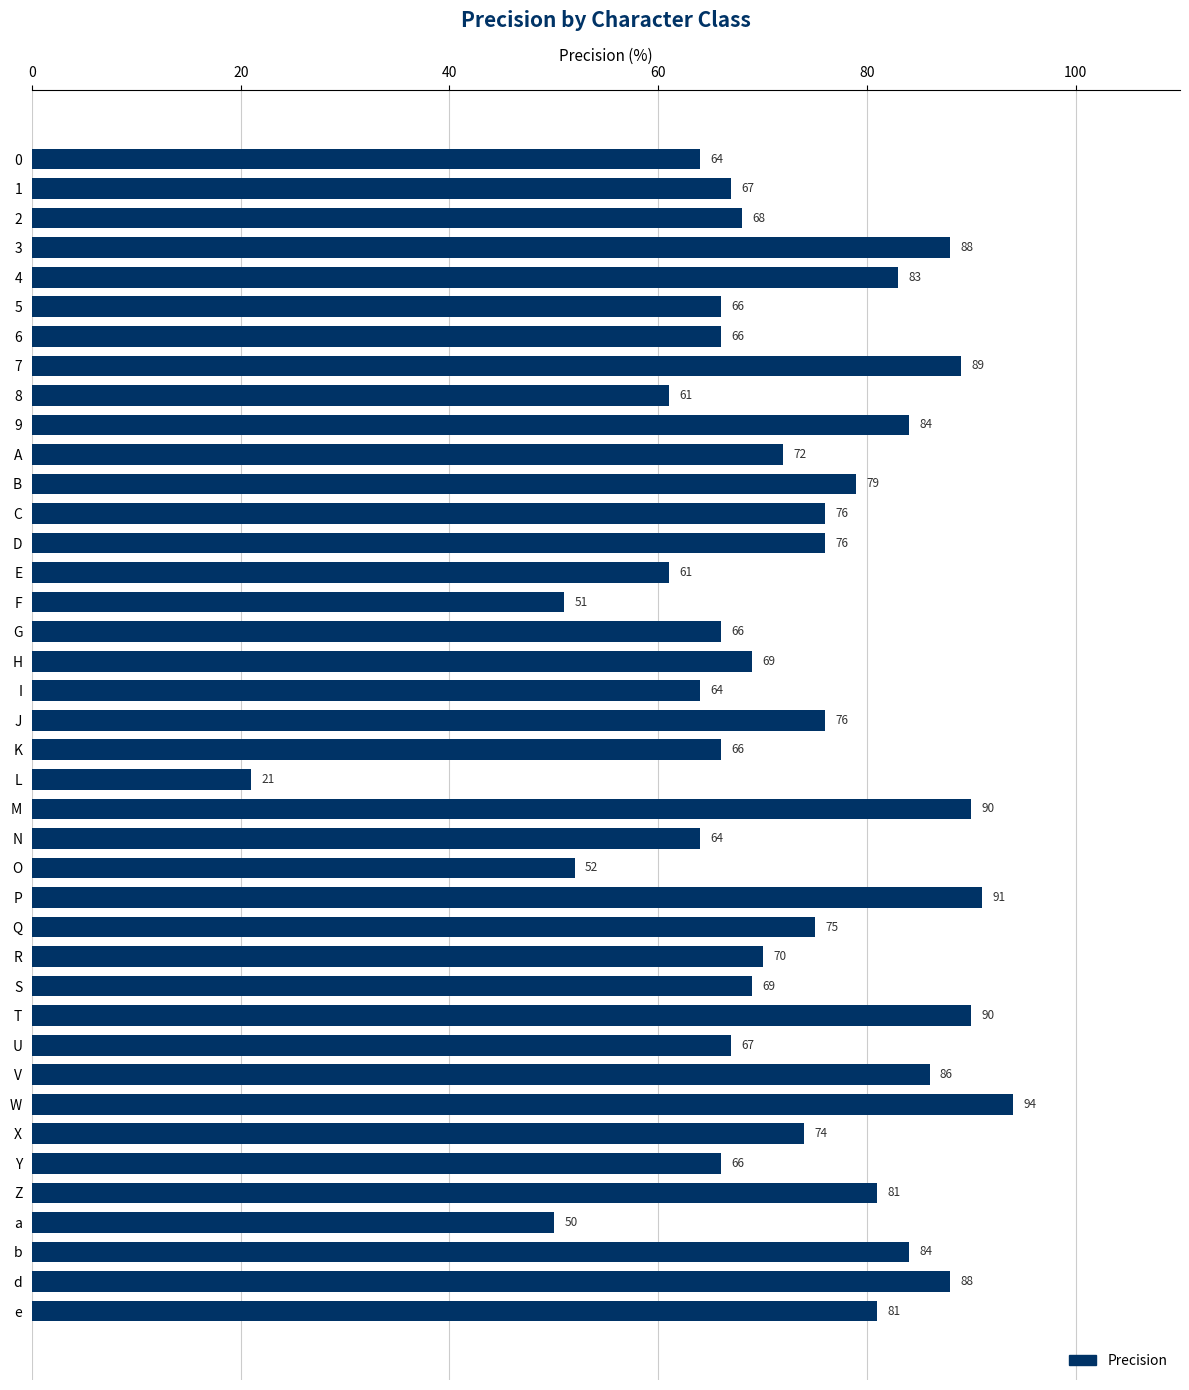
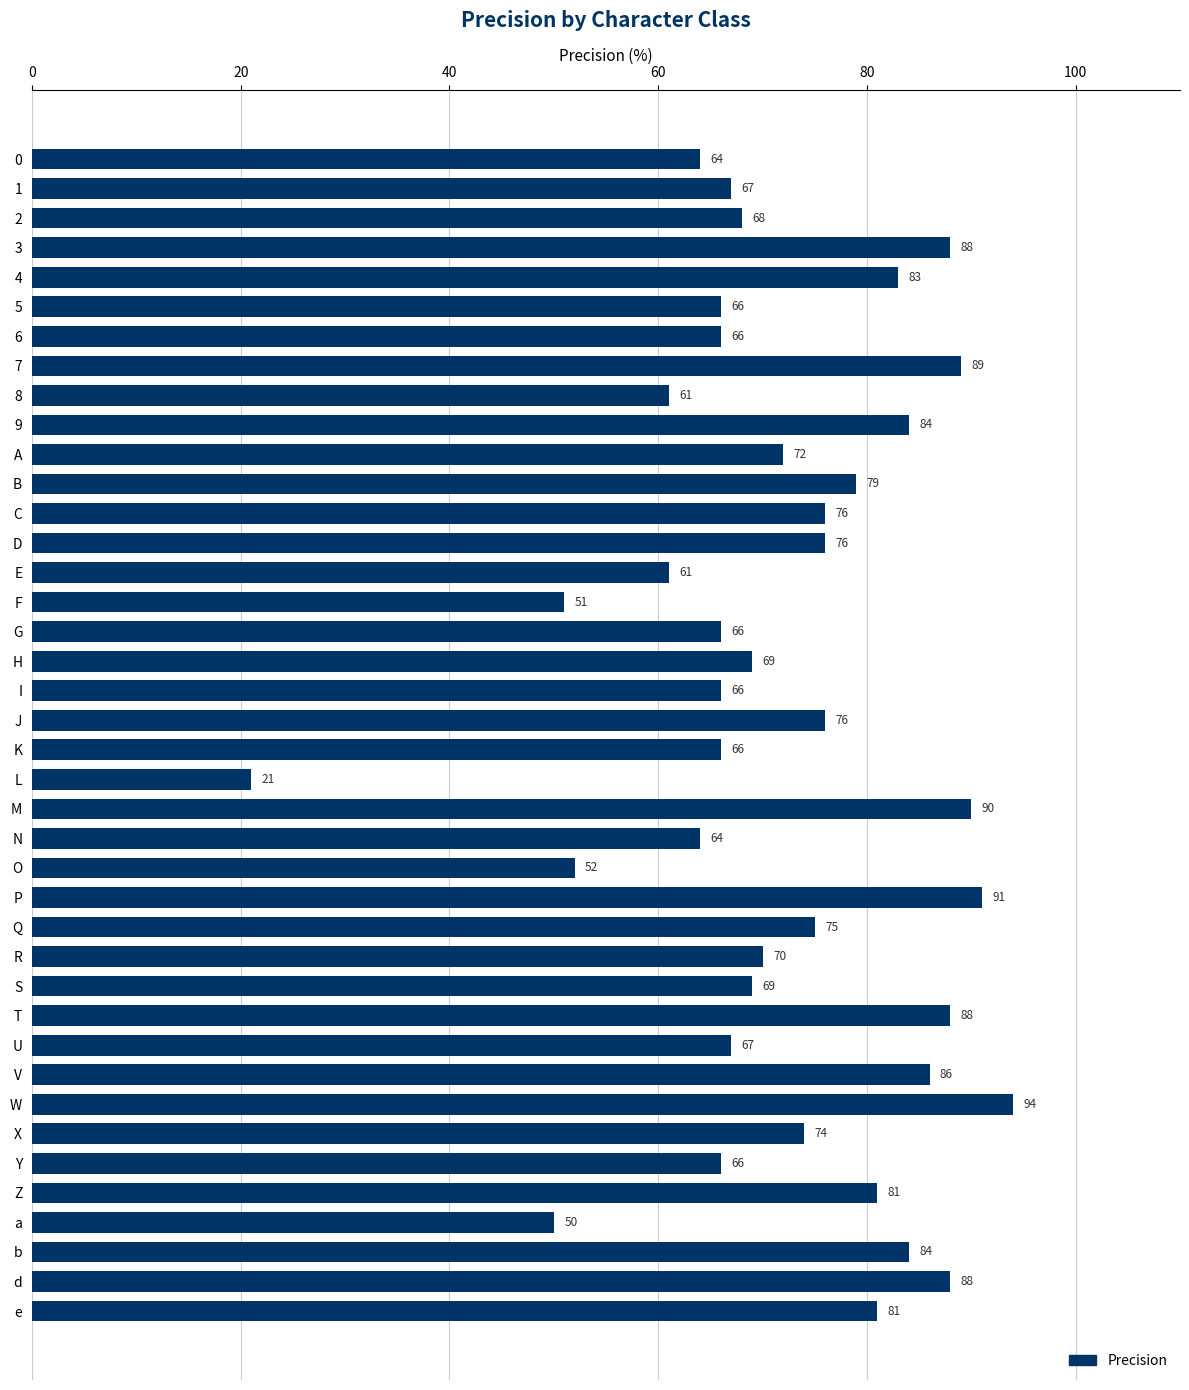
  {
    "0": 64,
    "1": 67,
    "2": 68,
    "3": 88,
    "4": 83,
    "5": 66,
    "6": 66,
    "7": 89,
    "8": 61,
    "9": 84,
    "A": 72,
    "B": 79,
    "C": 76,
    "D": 76,
    "E": 61,
    "F": 51,
    "G": 66,
    "H": 69,
-   "I": 64,
+   "I": 66,
    "J": 76,
    "K": 66,
    "L": 21,
    "M": 90,
    "N": 64,
    "O": 52,
    "P": 91,
    "Q": 75,
    "R": 70,
    "S": 69,
-   "T": 90,
+   "T": 88,
    "U": 67,
    "V": 86,
    "W": 94,
    "X": 74,
    "Y": 66,
    "Z": 81,
    "a": 50,
    "b": 84,
    "d": 88,
    "e": 81
  }
